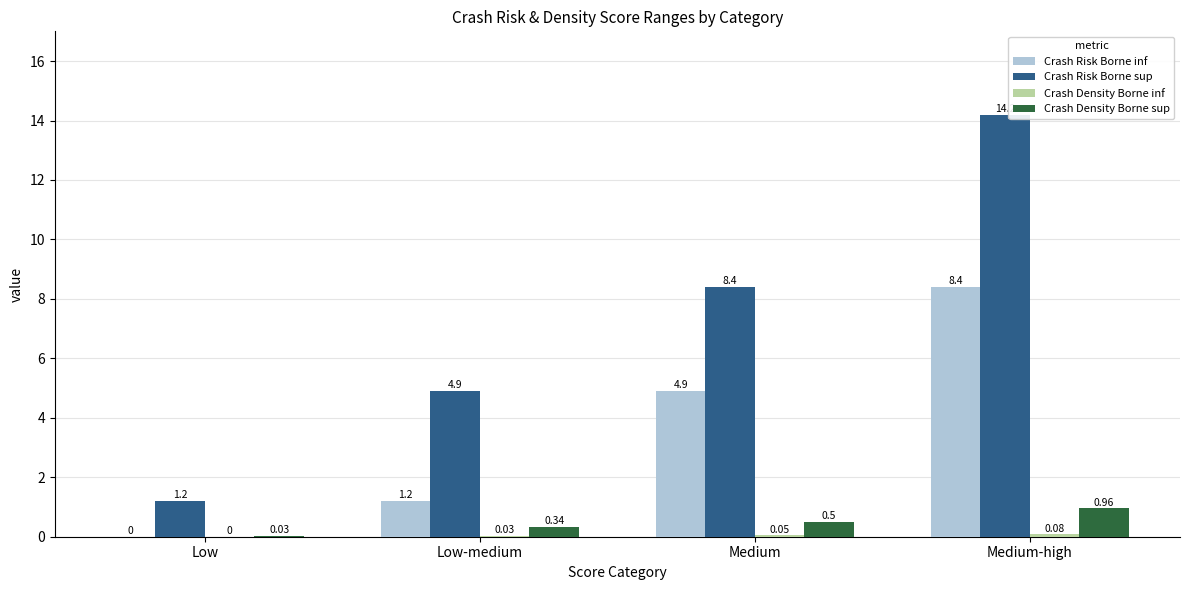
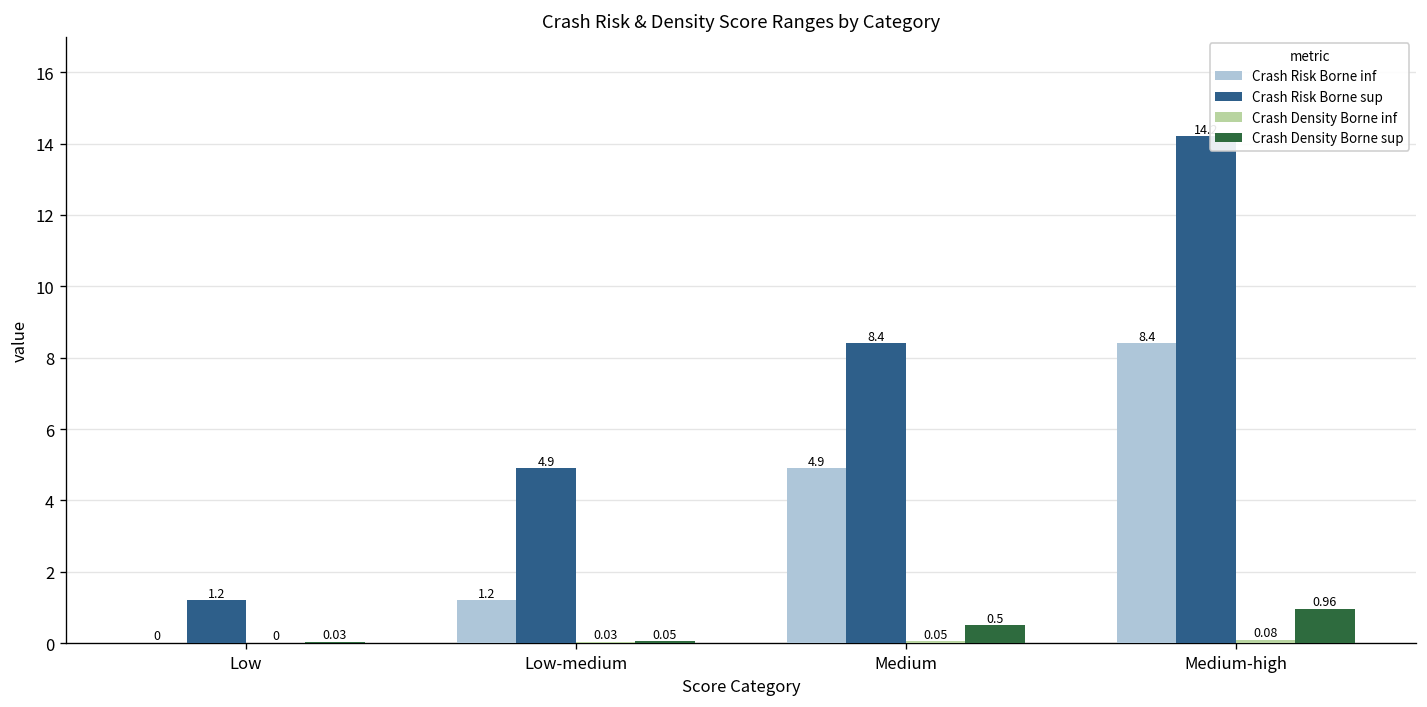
  {
    "Crash Risk Borne sup": {
      "Low": 1.2,
      "Low-medium": 4.9,
      "Medium": 8.4
    },
    "Crash Density Borne sup": {
      "Low": 0.03,
-     "Low-medium": 0.34,
+     "Low-medium": 0.05,
      "Medium": 0.5,
      "Medium-high": 0.96
    }
  }
